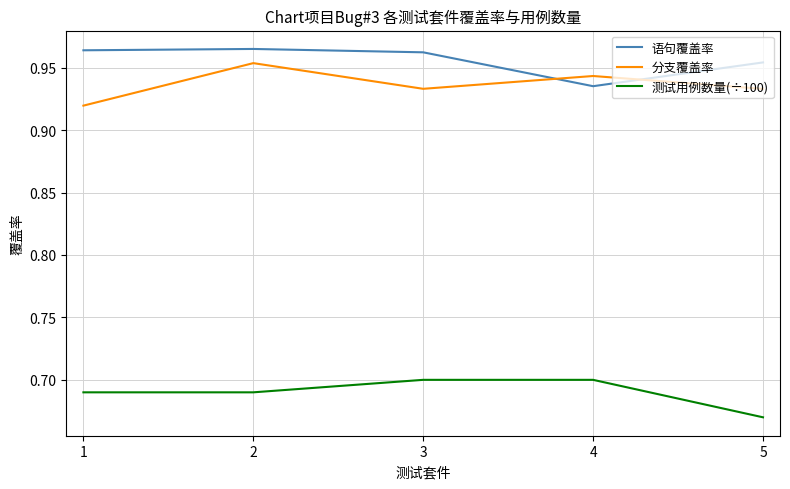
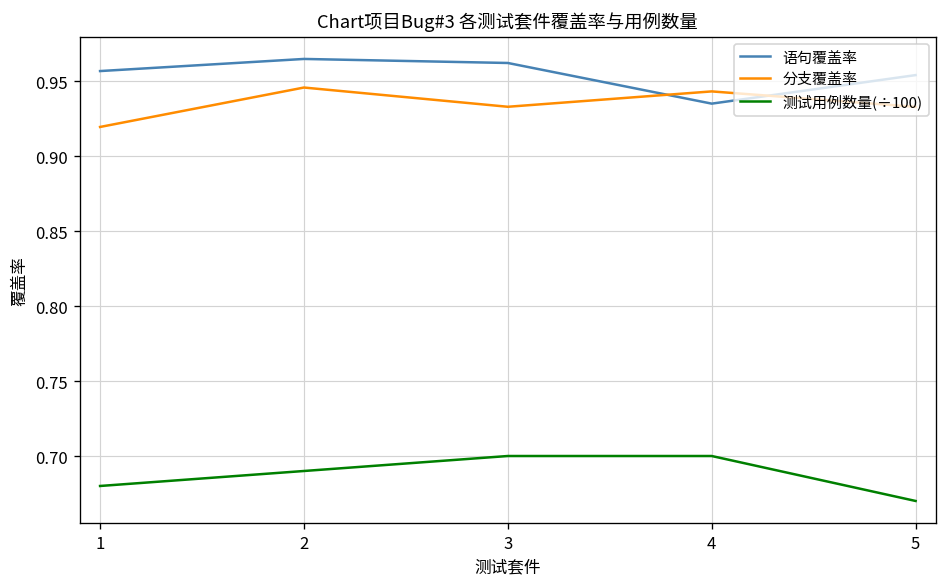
  {
    "语句覆盖率": {
-     "1": 0.964,
+     "1": 0.957,
      "2": 0.965,
      "3": 0.962,
      "4": 0.935
    },
    "分支覆盖率": {
      "1": 0.920,
-     "2": 0.954,
+     "2": 0.946,
      "3": 0.933,
      "4": 0.943
    },
    "测试用例数量(÷100)": {
-     "1": 0.690,
+     "1": 0.680,
      "2": 0.690,
      "3": 0.700,
      "4": 0.700,
      "5": 0.670
    }
  }
